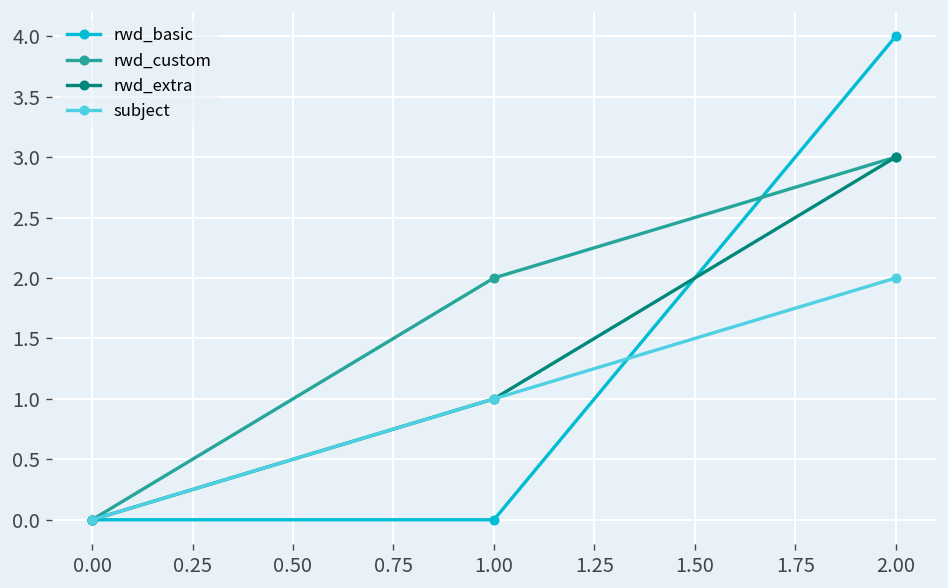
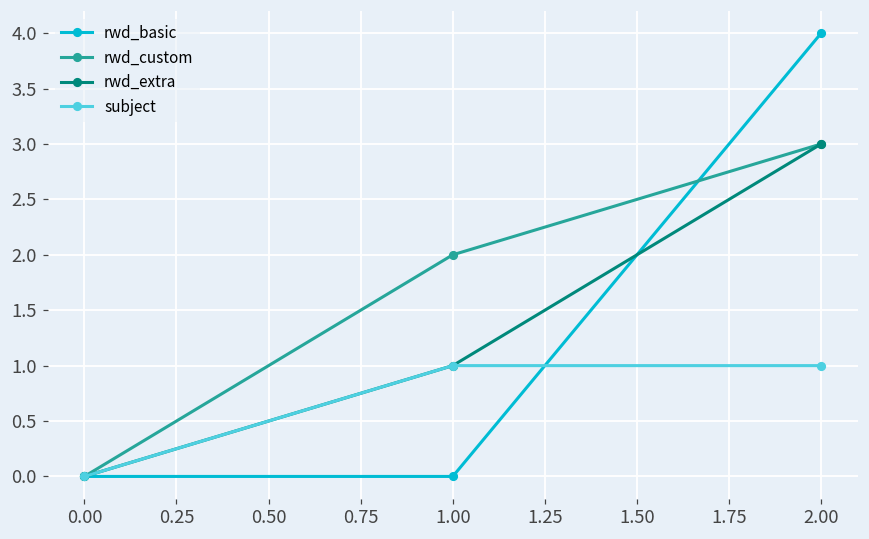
  {
    "rwd_basic": {
      "1.00": 0,
      "2.00": 4
    },
    "subject": {
-     "2.00": 2
+     "2.00": 1
    }
  }
